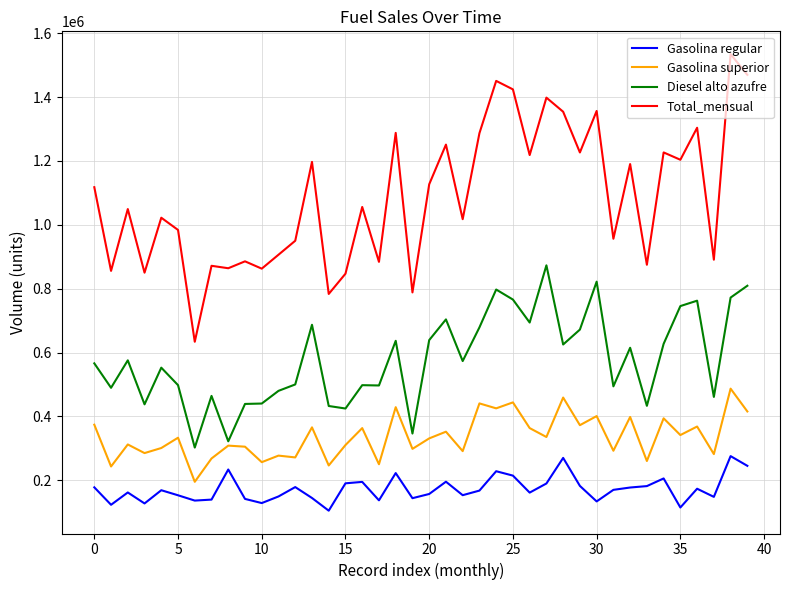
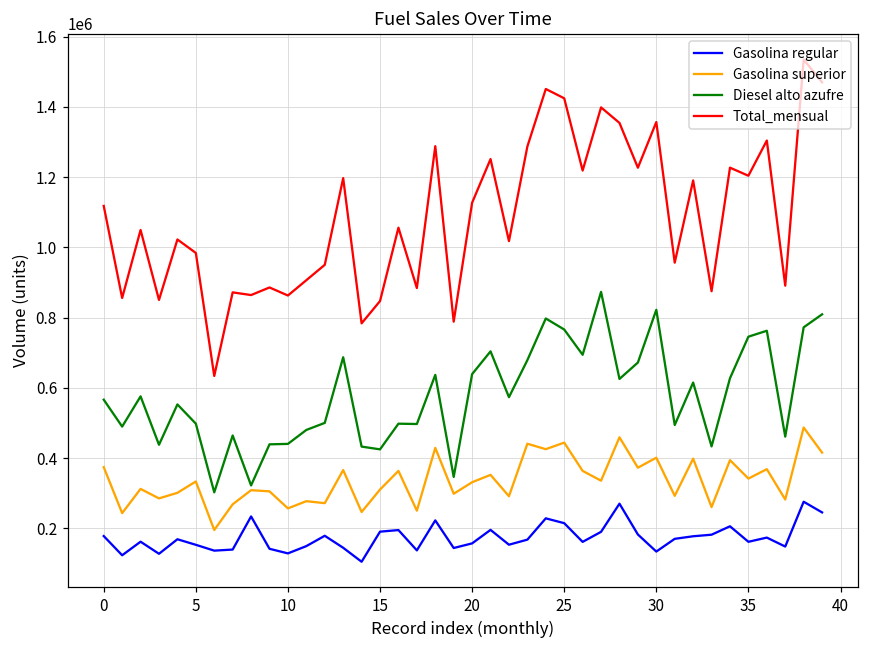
  {
    "Gasolina regular": {
      "0": 180000,
      "5": 150000,
      "10": 130000,
      "15": 190000,
      "20": 160000,
      "25": 210000,
      "30": 130000,
-     "35": 110000
+     "35": 160000
    },
    "Gasolina superior": {
      "0": 370000,
      "5": 330000,
      "10": 260000,
      "15": 310000,
      "20": 330000,
      "25": 440000,
      "30": 400000,
      "35": 340000
    },
    "Diesel alto azufre": {
      "0": 570000,
      "5": 500000,
      "10": 440000,
      "15": 420000,
      "20": 640000,
      "25": 770000,
      "30": 820000,
      "35": 750000
    },
    "Total_mensual": {
      "0": 1120000,
      "5": 980000,
      "10": 860000,
      "15": 850000,
      "20": 1130000,
      "25": 1420000,
      "30": 1360000,
      "35": 1200000
    }
  }
